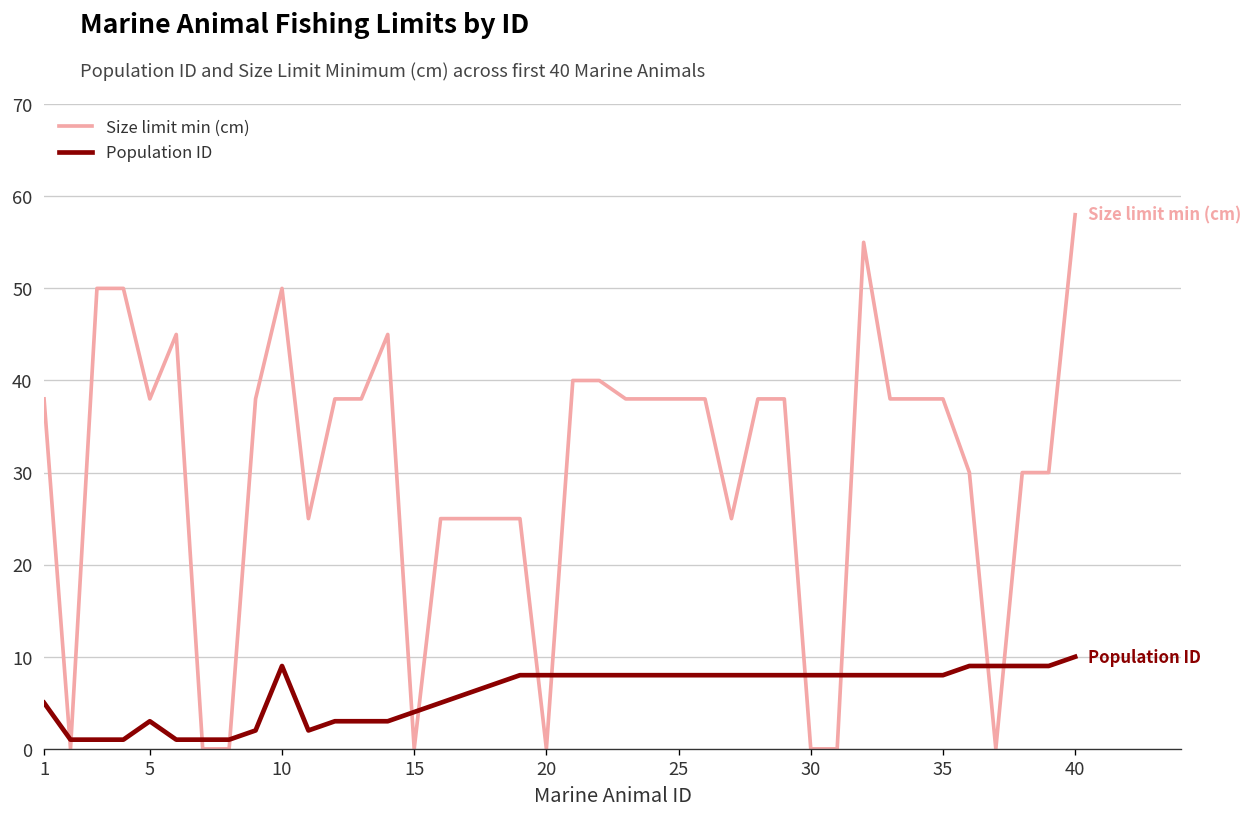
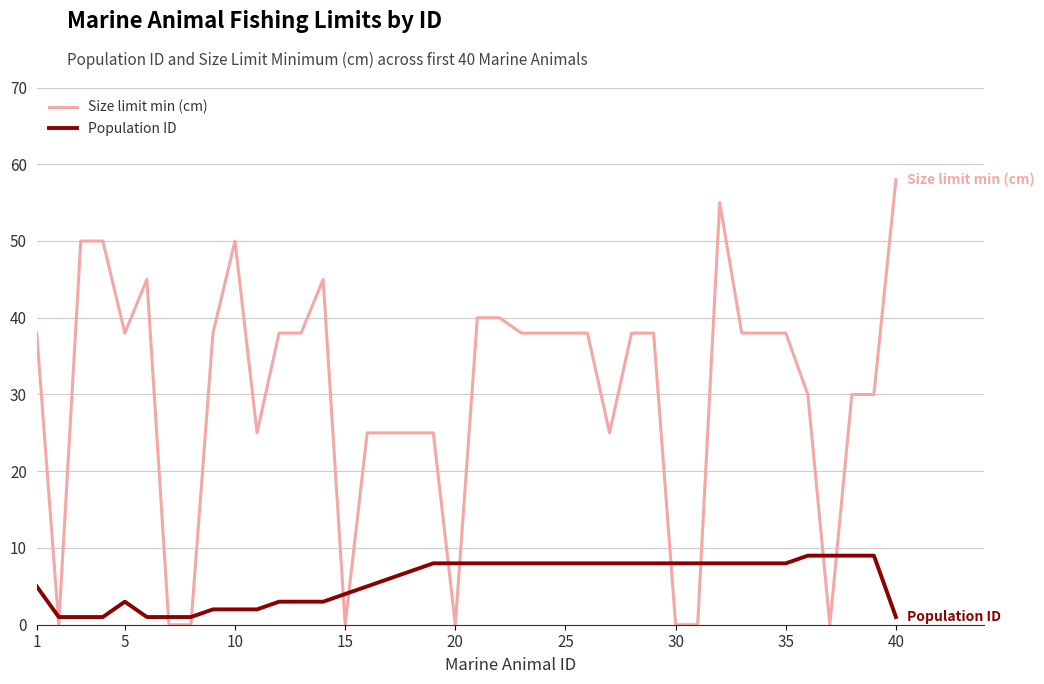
  {
    "Size limit min (cm)": {
      "1": 38,
      "5": 38,
      "10": 50,
      "15": 0,
      "20": 0,
      "25": 38,
      "30": 0,
      "35": 38,
      "40": 58
    },
    "Population ID": {
      "1": 5,
      "5": 3,
-     "10": 9,
+     "10": 2,
      "15": 4,
      "20": 8,
      "25": 8,
      "30": 8,
      "35": 8,
-     "40": 10
+     "40": 1
    }
  }
